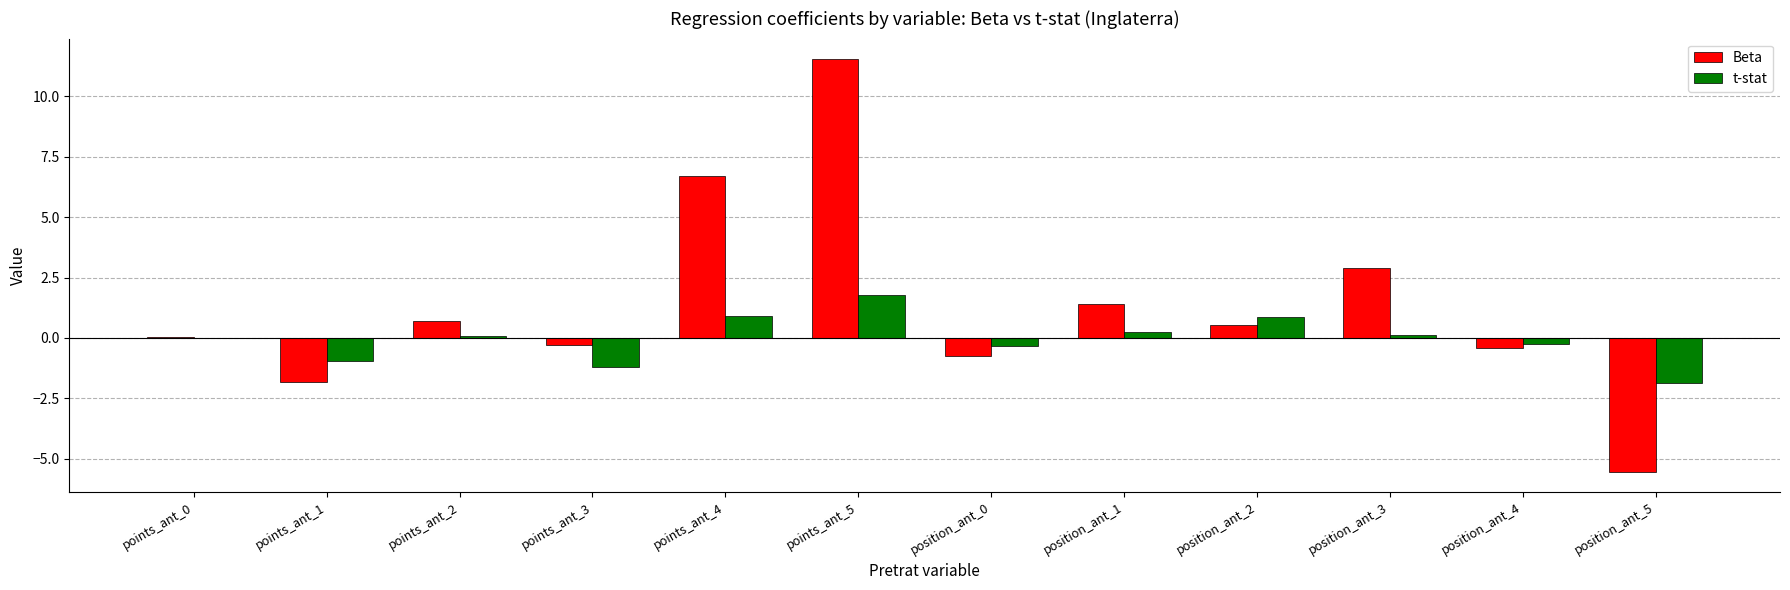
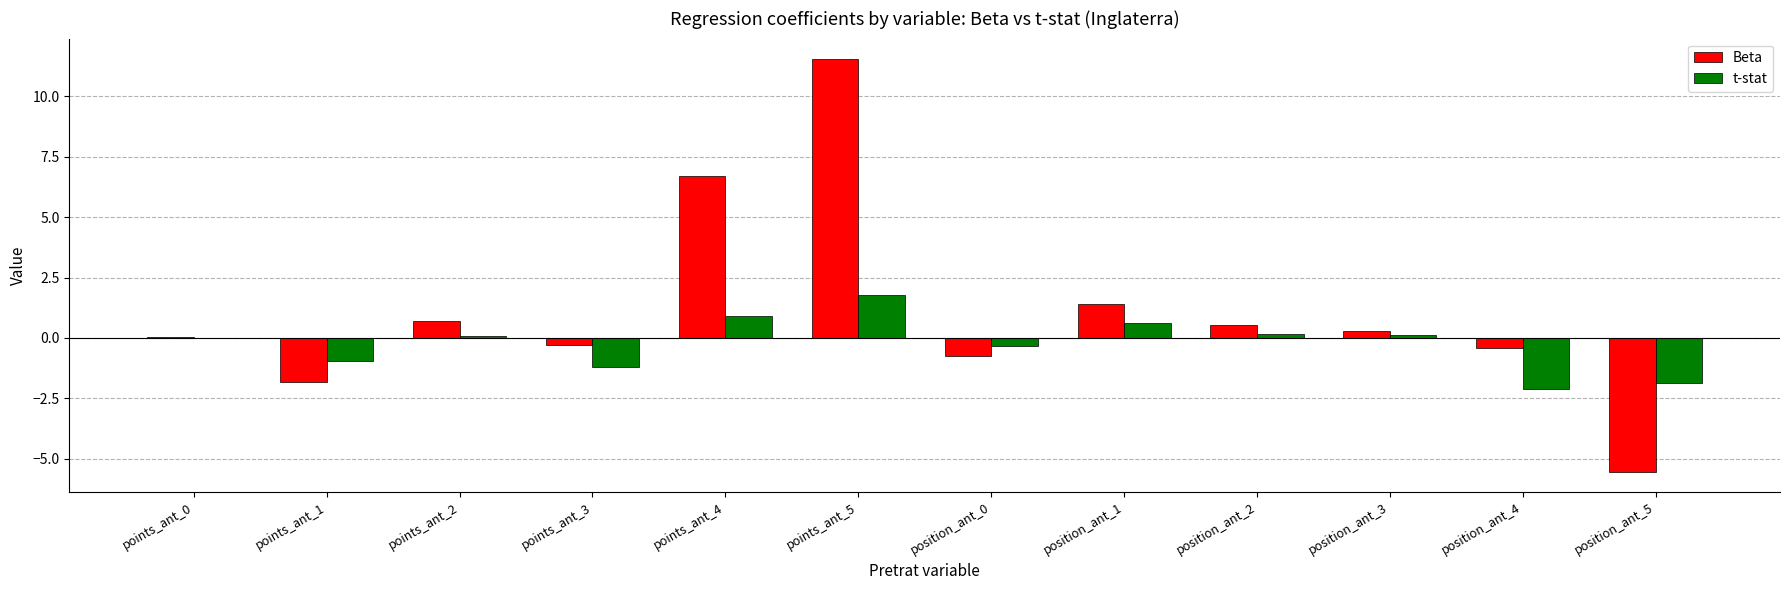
  {
    "Beta": {
      "points_ant_1": -1.8,
      "points_ant_2": 0.7,
      "points_ant_3": -0.3,
      "points_ant_4": 6.7,
      "points_ant_5": 11.5,
      "position_ant_0": -0.8,
      "position_ant_1": 1.4,
      "position_ant_2": 0.5,
-     "position_ant_3": 2.9,
+     "position_ant_3": 0.3,
      "position_ant_4": -0.4,
      "position_ant_5": -5.5
    },
    "t-stat": {
      "points_ant_1": -1.0,
      "points_ant_3": -1.2,
      "points_ant_4": 0.9,
      "points_ant_5": 1.8,
      "position_ant_0": -0.3,
-     "position_ant_1": 0.2,
-     "position_ant_2": 0.9,
+     "position_ant_1": 0.6,
+     "position_ant_2": 0.2,
      "position_ant_3": 0.1,
-     "position_ant_4": -0.3,
+     "position_ant_4": -2.1,
      "position_ant_5": -1.9
    }
  }
